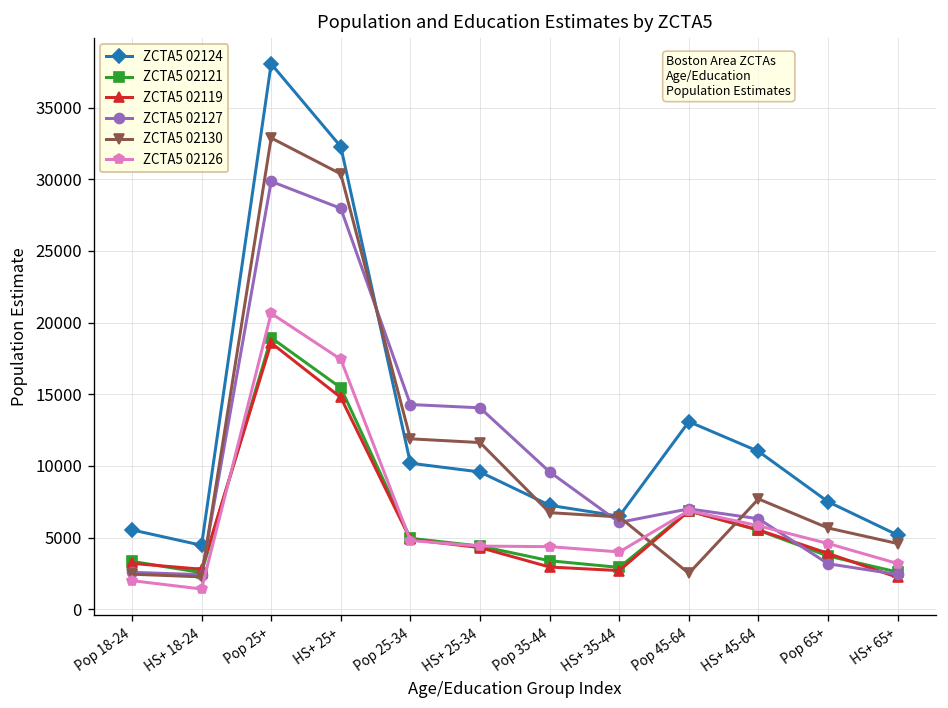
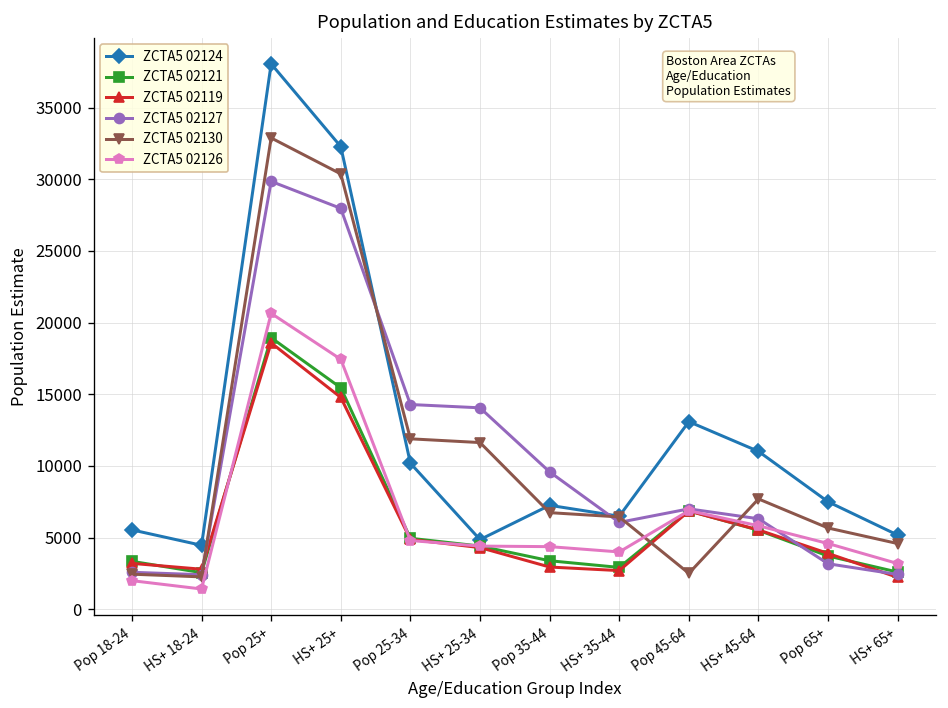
  {
    "ZCTA5 02124": {
      "Pop 18-24": 5500,
      "HS+ 18-24": 4500,
      "Pop 25+": 38000,
      "HS+ 25+": 32300,
      "Pop 25-34": 10200,
-     "HS+ 25-34": 9600,
+     "HS+ 25-34": 4900,
      "Pop 35-44": 7300,
      "Pop 45-64": 13100,
      "HS+ 45-64": 11000,
      "Pop 65+": 7500,
      "HS+ 65+": 5200
    },
    "ZCTA5 02121": {
      "Pop 25+": 18900,
      "HS+ 25+": 15500,
      "Pop 35-44": 3400,
      "HS+ 35-44": 2900
    },
    "ZCTA5 02119": {
      "HS+ 18-24": 2800,
      "Pop 25+": 18600,
      "HS+ 25+": 14800,
      "Pop 35-44": 3000,
      "HS+ 35-44": 2700
    },
    "ZCTA5 02127": {
      "Pop 25+": 29800,
      "HS+ 25+": 28000,
      "Pop 25-34": 14300,
      "HS+ 25-34": 14100,
      "Pop 35-44": 9600,
      "HS+ 35-44": 6100,
      "HS+ 45-64": 6300,
      "Pop 65+": 3200
    },
    "ZCTA5 02130": {
      "Pop 25+": 32900,
      "HS+ 25+": 30400,
      "Pop 25-34": 11900,
      "HS+ 25-34": 11600,
      "Pop 35-44": 6700,
      "Pop 45-64": 2500,
      "HS+ 45-64": 7700,
      "Pop 65+": 5700,
      "HS+ 65+": 4600
    },
    "ZCTA5 02126": {
      "Pop 18-24": 2000,
      "HS+ 18-24": 1400,
      "Pop 25+": 20600,
      "HS+ 25+": 17400,
      "Pop 35-44": 4400,
      "HS+ 35-44": 4000,
      "HS+ 45-64": 5800,
      "Pop 65+": 4600,
      "HS+ 65+": 3200
    }
  }
